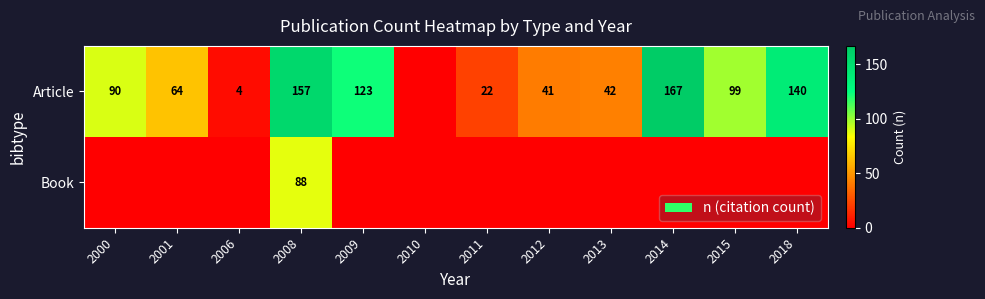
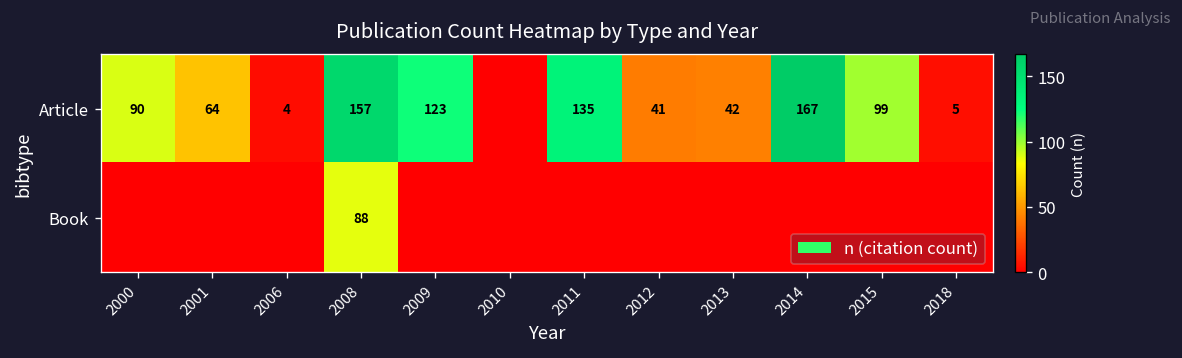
  {
    "Article": {
      "2000": 90,
      "2001": 64,
      "2006": 4,
      "2008": 157,
      "2009": 123,
-     "2011": 22,
+     "2011": 135,
      "2012": 41,
      "2013": 42,
      "2014": 167,
      "2015": 99,
-     "2018": 140
+     "2018": 5
    },
    "Book": {
      "2008": 88
    }
  }
